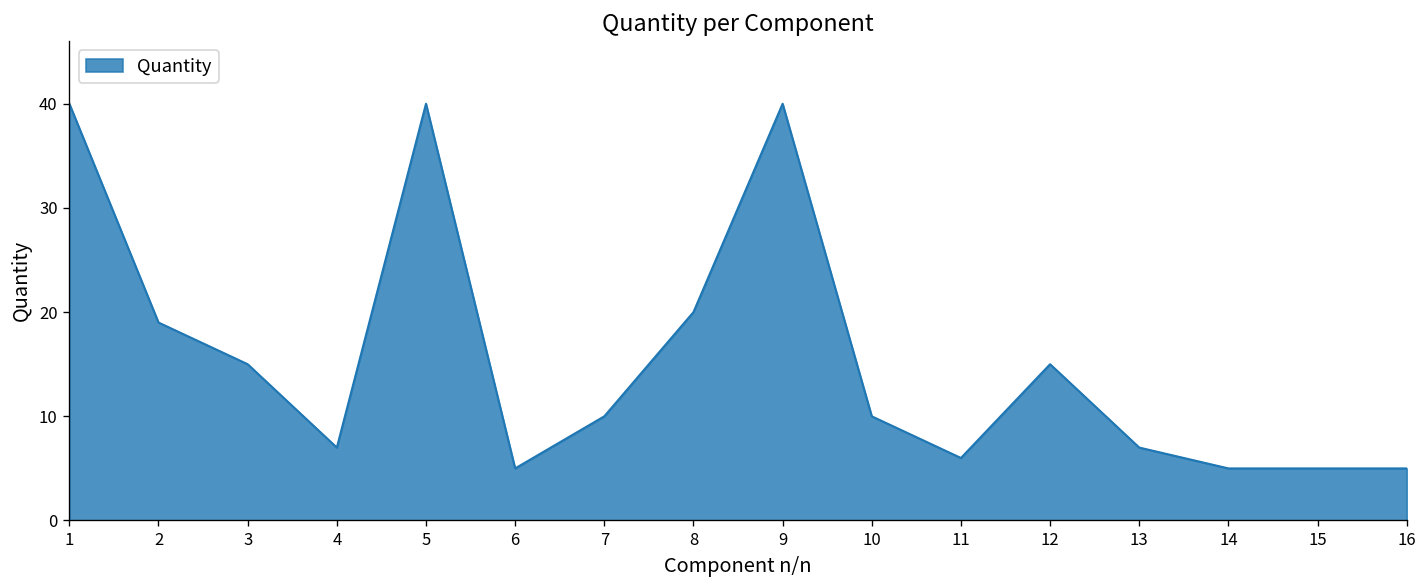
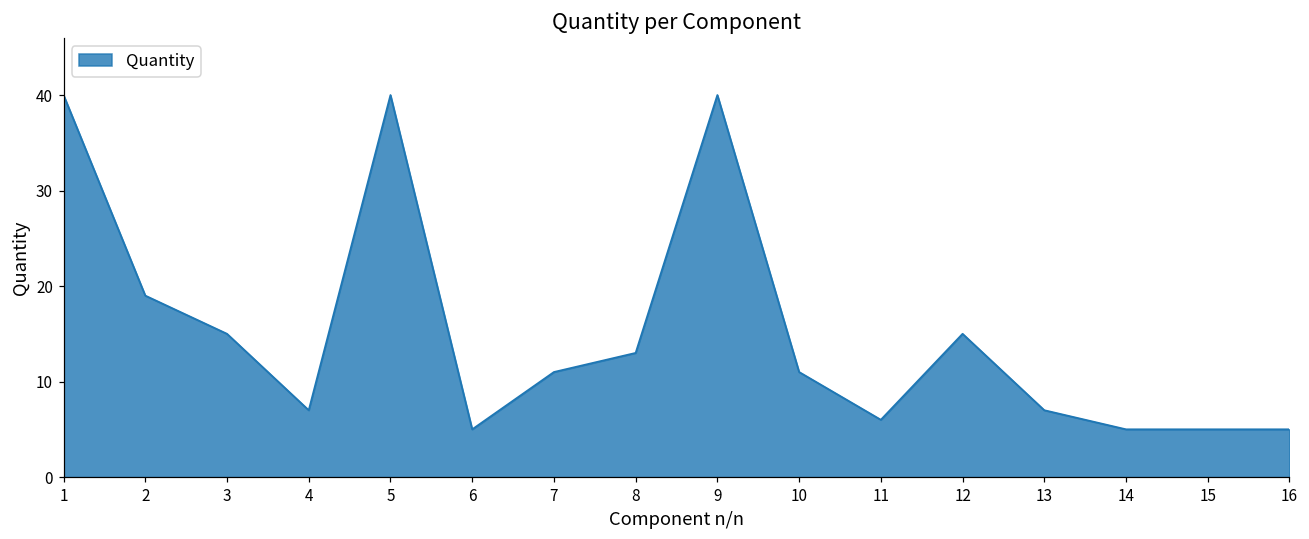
  {
    "1": 40,
    "2": 19,
    "3": 15,
    "4": 7,
    "5": 40,
    "6": 5,
-   "7": 10,
-   "8": 20,
+   "7": 11,
+   "8": 13,
    "9": 40,
-   "10": 10,
+   "10": 11,
    "11": 6,
    "12": 15,
    "13": 7,
    "14": 5,
    "15": 5,
    "16": 5
  }
